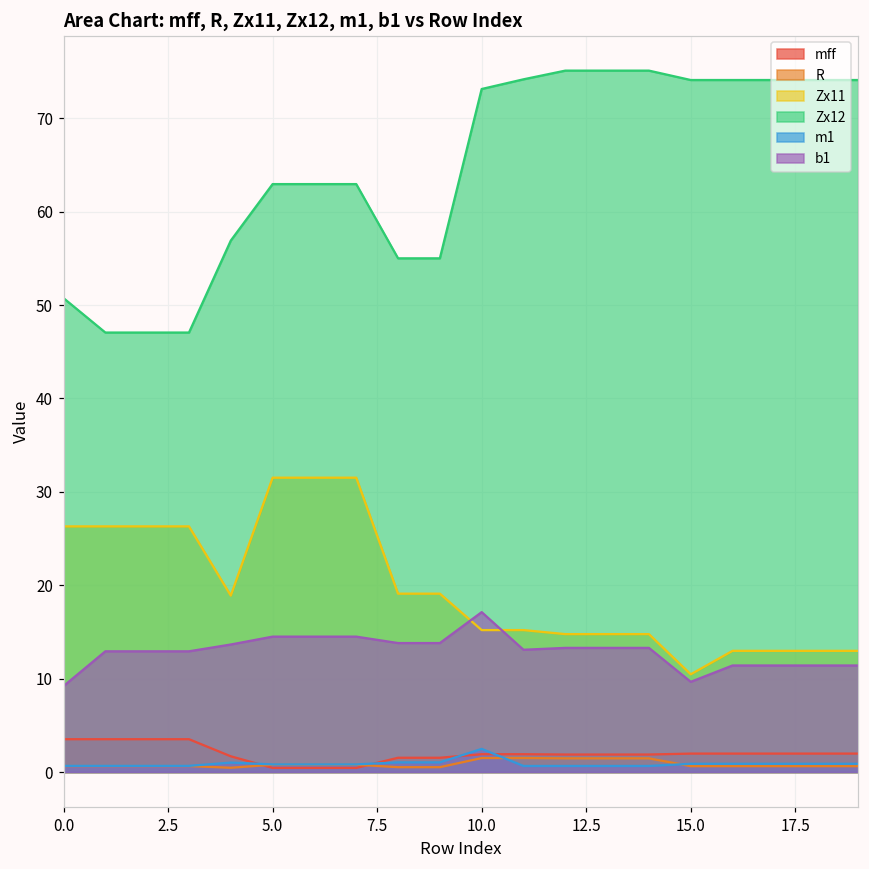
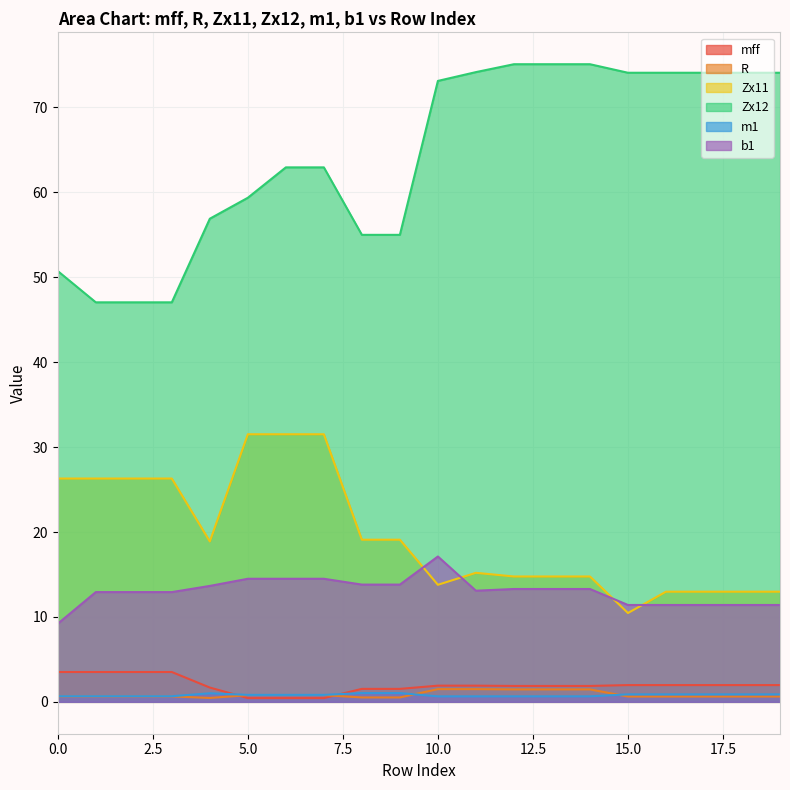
  {
    "Zx11": {
      "0.0": 26,
      "5.0": 32,
-     "10.0": 15,
+     "10.0": 14,
      "15.0": 10
    },
    "Zx12": {
      "0.0": 51,
-     "5.0": 63,
+     "5.0": 59,
      "10.0": 73,
      "15.0": 74
    },
    "m1": {
-     "10.0": 2
+     "10.0": 1
    },
    "b1": {
      "0.0": 9,
      "5.0": 14,
      "10.0": 17,
-     "15.0": 10
+     "15.0": 11
    }
  }
